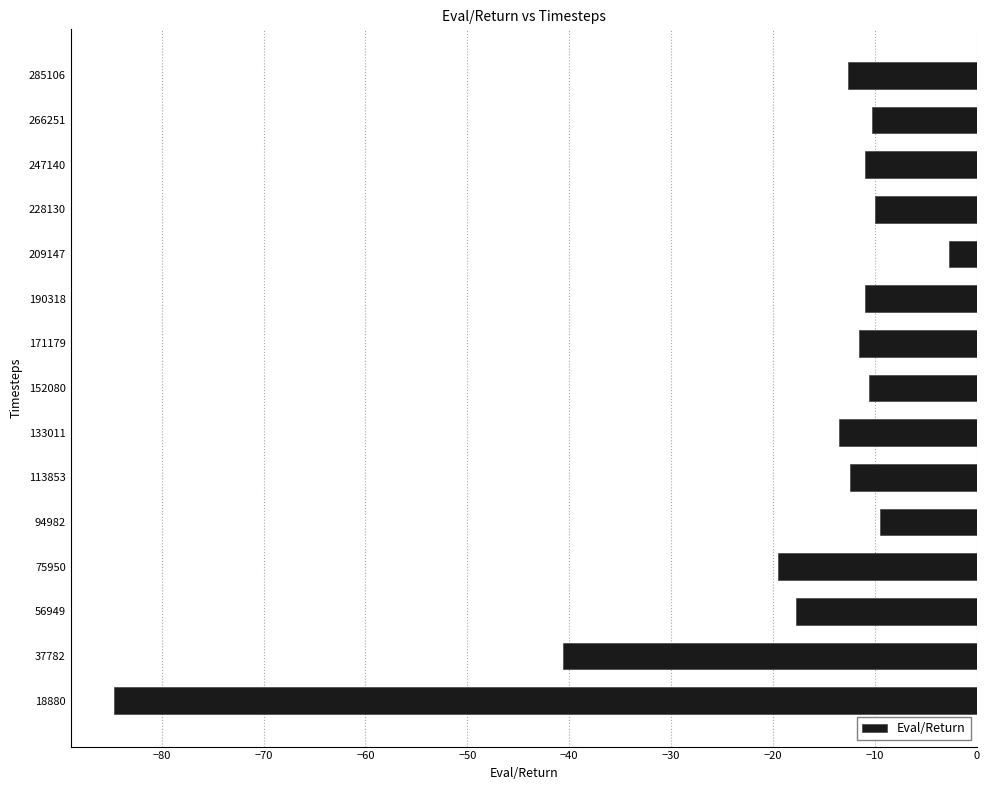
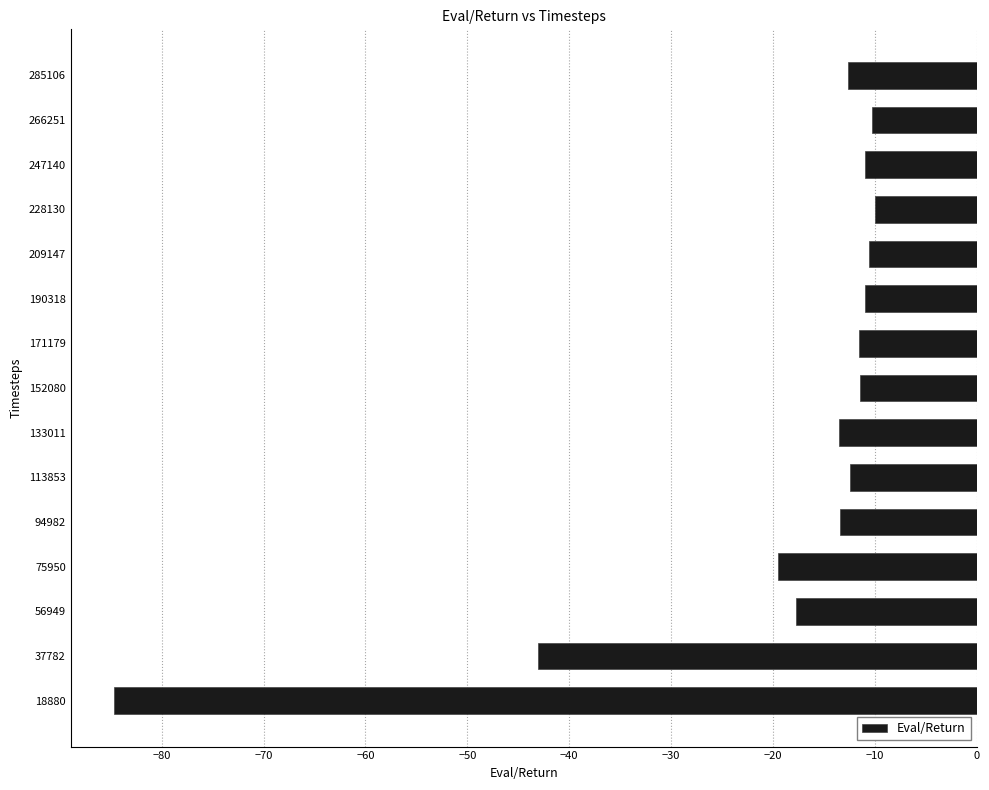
  {
    "285106": -12.6,
    "266251": -10.3,
    "247140": -10.9,
    "228130": -10.0,
-   "209147": -2.8,
+   "209147": -10.6,
    "190318": -10.9,
    "171179": -11.6,
-   "152080": -10.6,
+   "152080": -11.4,
    "133011": -13.5,
    "113853": -12.5,
-   "94982": -9.5,
+   "94982": -13.4,
    "75950": -19.5,
    "56949": -17.8,
-   "37782": -40.6,
+   "37782": -43.0,
    "18880": -84.7
  }
